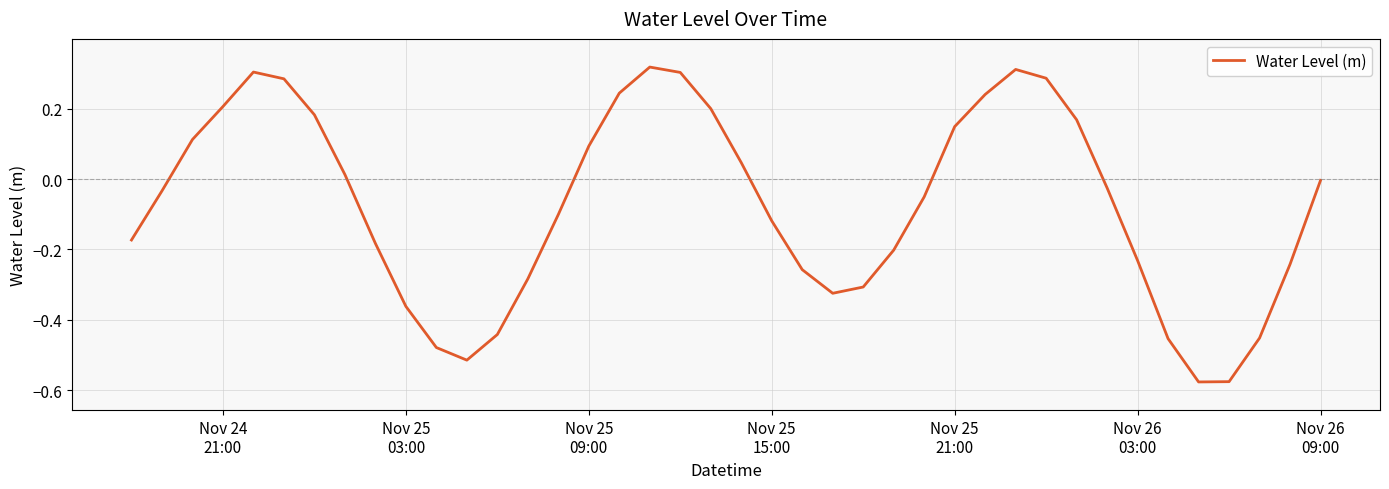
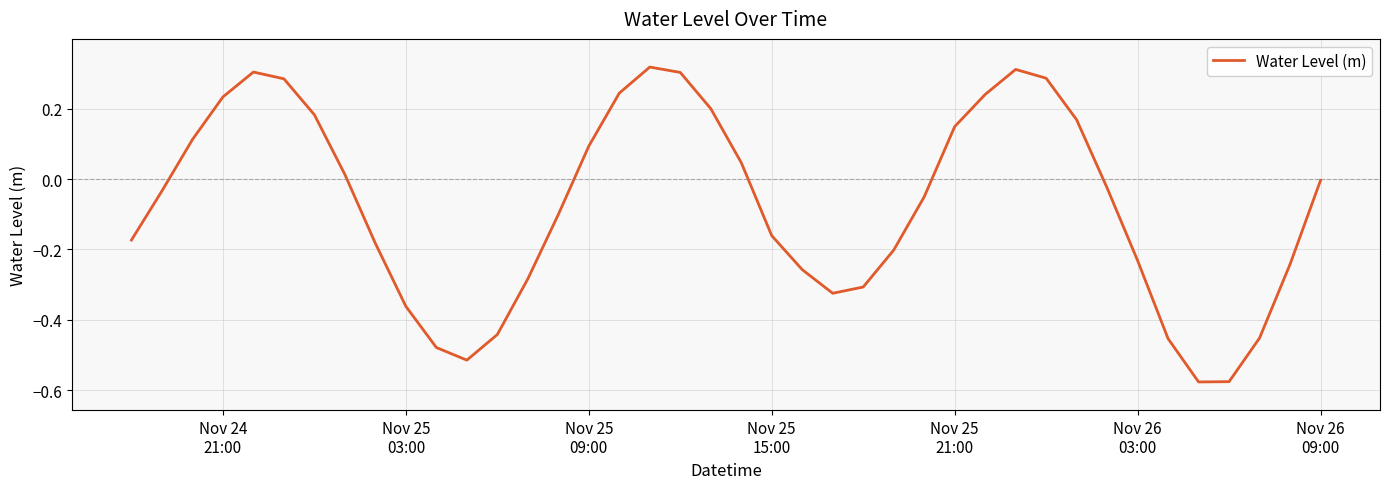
  {
-   "Nov 24 21:00": 0.21,
+   "Nov 24 21:00": 0.23,
    "Nov 25 03:00": -0.36,
    "Nov 25 09:00": 0.09,
-   "Nov 25 15:00": -0.12,
+   "Nov 25 15:00": -0.16,
    "Nov 25 21:00": 0.15,
    "Nov 26 03:00": -0.23,
    "Nov 26 09:00": 0.00
  }
